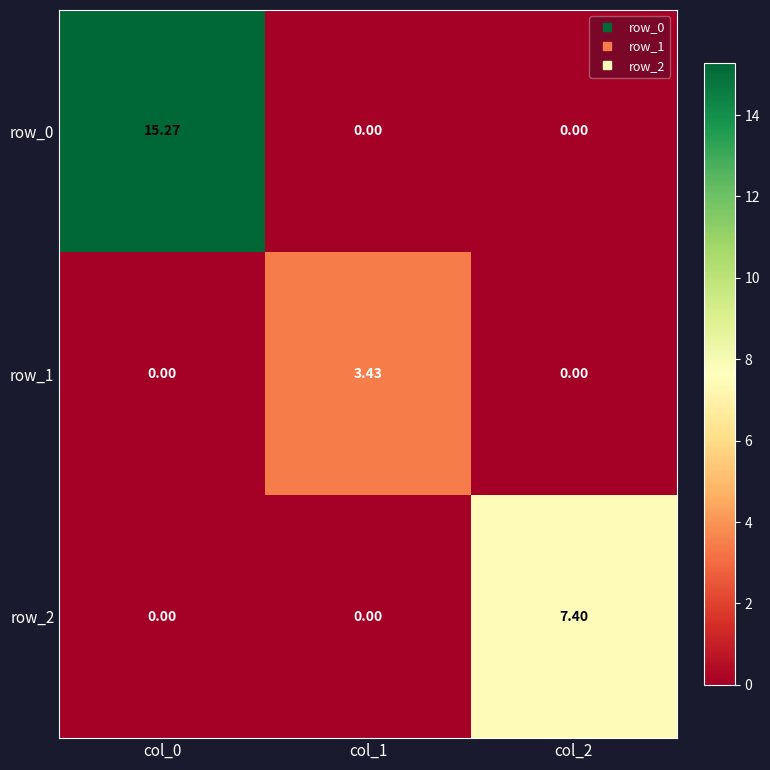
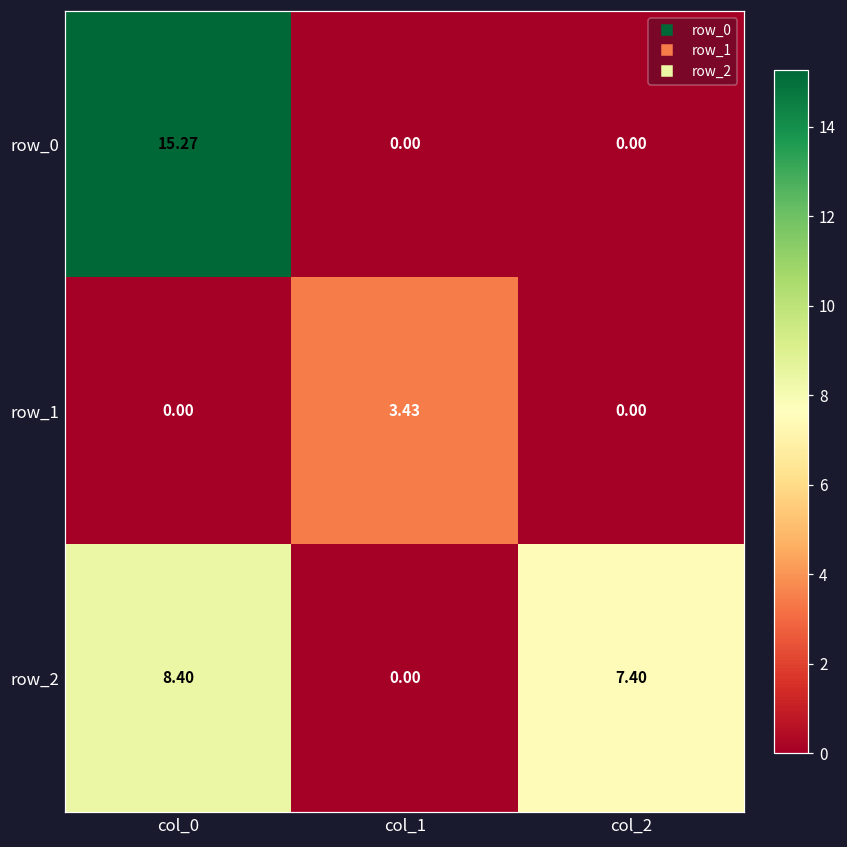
  {
    "row_0": {
      "col_0": 15.27,
      "col_1": 0.00,
      "col_2": 0.00
    },
    "row_1": {
      "col_0": 0.00,
      "col_1": 3.43,
      "col_2": 0.00
    },
    "row_2": {
-     "col_0": 0.00,
+     "col_0": 8.40,
      "col_1": 0.00,
      "col_2": 7.40
    }
  }
